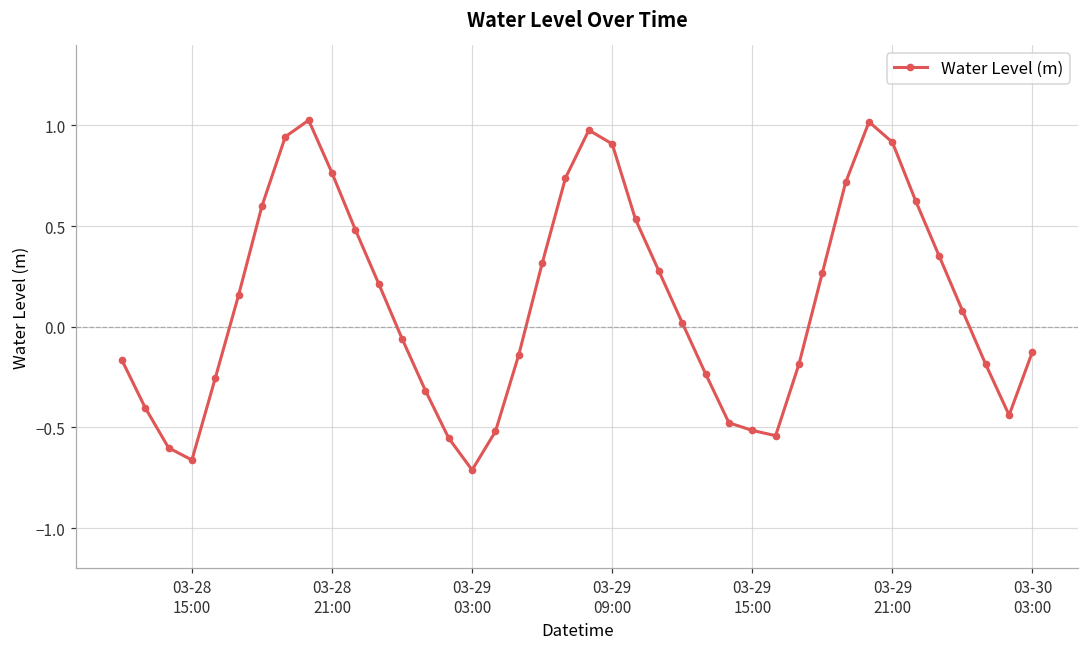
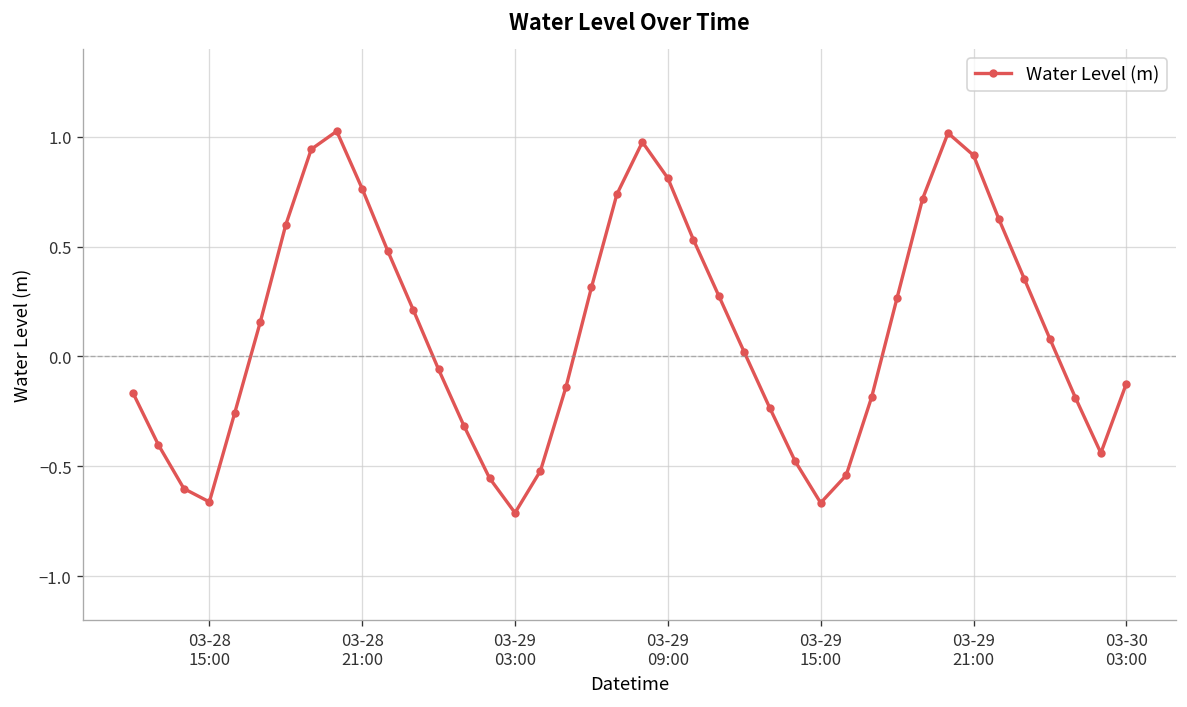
  {
    "03-28 15:00": -0.66,
    "03-28 21:00": 0.76,
    "03-29 03:00": -0.71,
-   "03-29 09:00": 0.91,
-   "03-29 15:00": -0.52,
+   "03-29 09:00": 0.81,
+   "03-29 15:00": -0.67,
    "03-29 21:00": 0.92,
    "03-30 03:00": -0.12
  }
